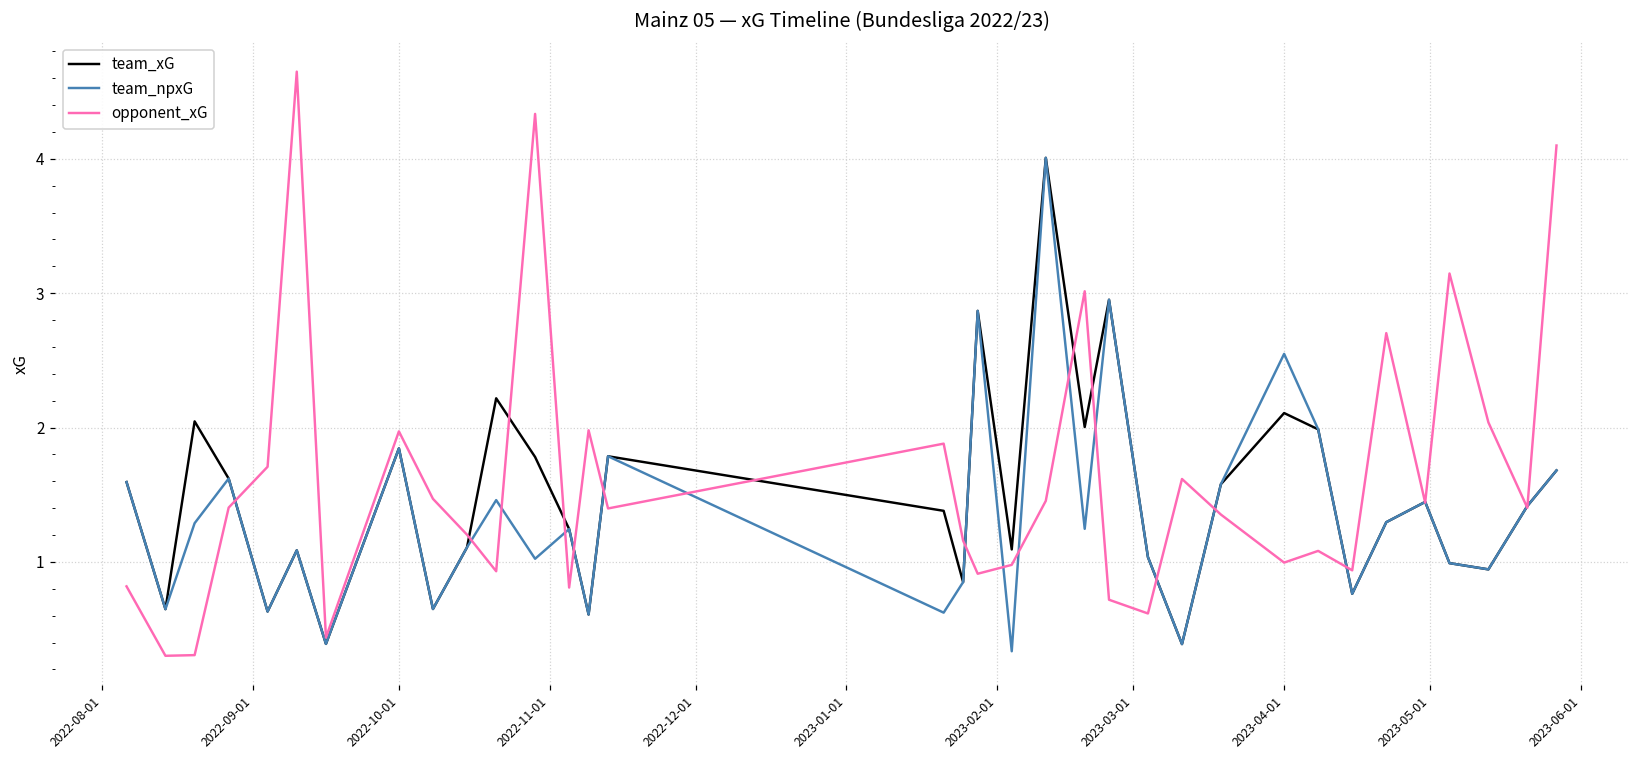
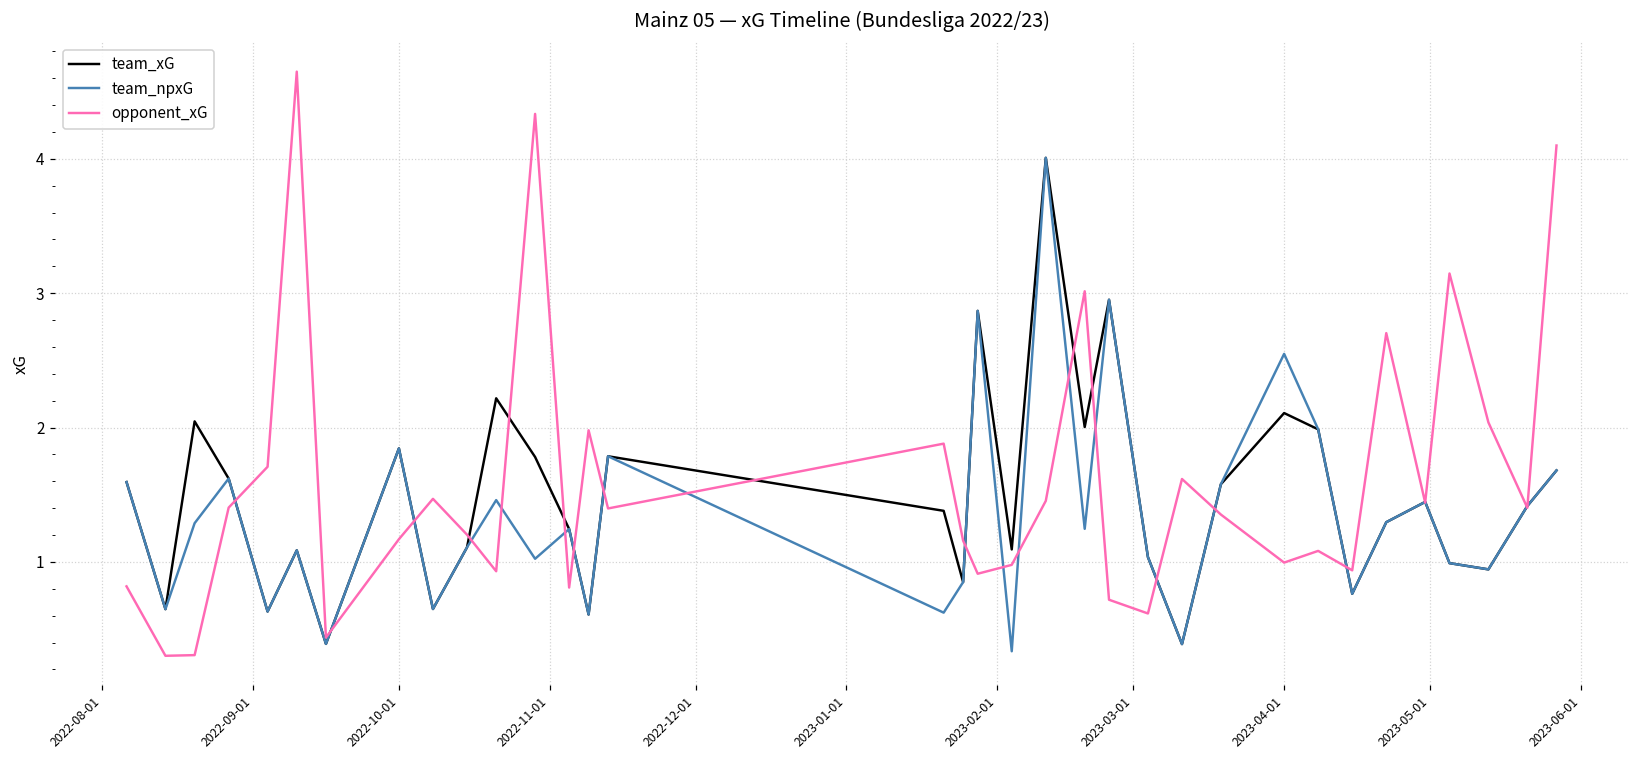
  {
    "team_xG": {
      "2023-04-01": 2.11
    },
    "team_npxG": {
      "2023-04-01": 2.55
    },
    "opponent_xG": {
-     "2022-10-01": 1.97,
+     "2022-10-01": 1.17,
      "2023-04-01": 1.00
    }
  }
